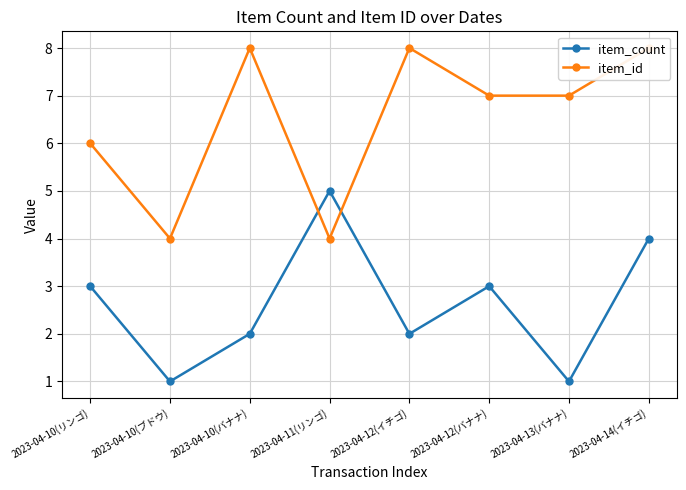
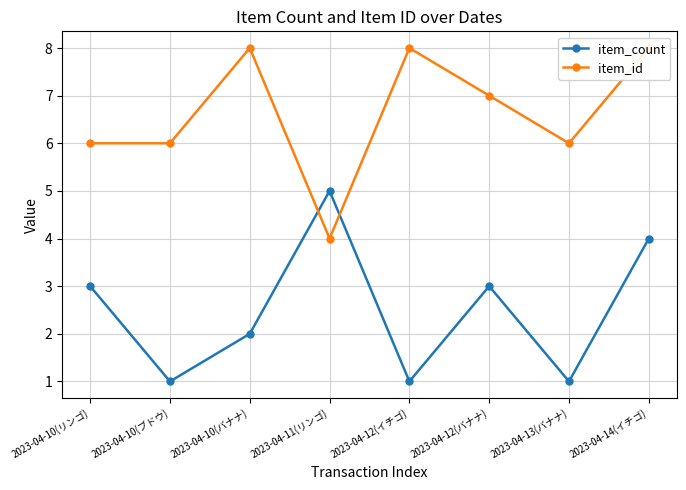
  {
    "item_count": {
      "2023-04-10(リンゴ)": 3,
      "2023-04-10(ブドウ)": 1,
      "2023-04-10(バナナ)": 2,
      "2023-04-11(リンゴ)": 5,
-     "2023-04-12(イチゴ)": 2,
+     "2023-04-12(イチゴ)": 1,
      "2023-04-12(バナナ)": 3,
      "2023-04-13(バナナ)": 1,
      "2023-04-14(イチゴ)": 4
    },
    "item_id": {
      "2023-04-10(リンゴ)": 6,
-     "2023-04-10(ブドウ)": 4,
+     "2023-04-10(ブドウ)": 6,
      "2023-04-10(バナナ)": 8,
      "2023-04-11(リンゴ)": 4,
      "2023-04-12(イチゴ)": 8,
      "2023-04-12(バナナ)": 7,
-     "2023-04-13(バナナ)": 7
+     "2023-04-13(バナナ)": 6
    }
  }
